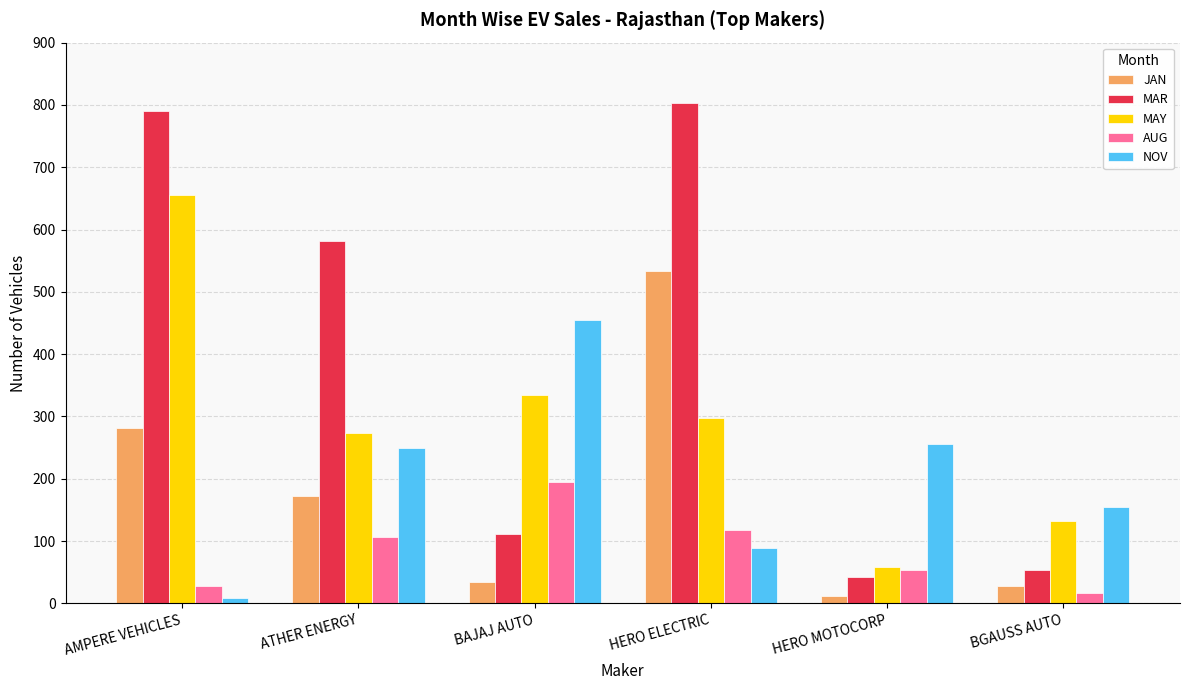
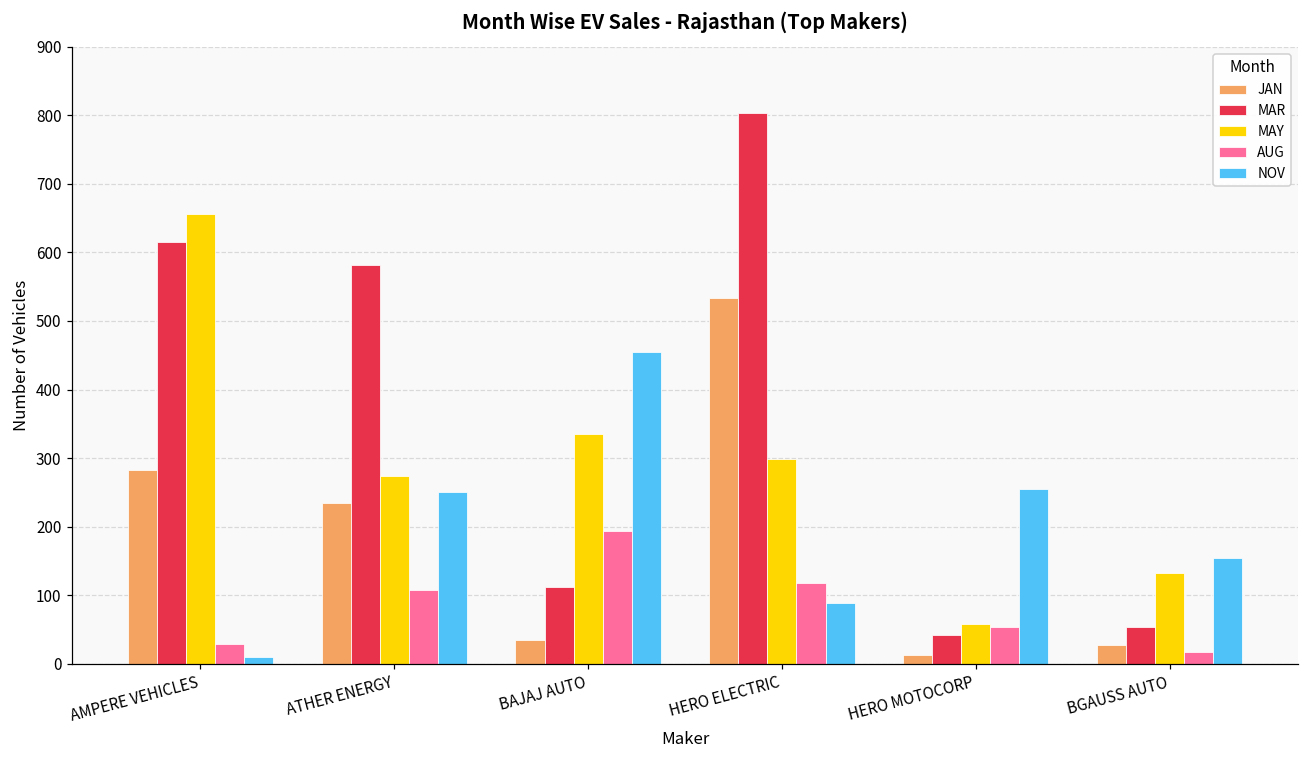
  {
    "JAN": {
      "AMPERE VEHICLES": 280,
-     "ATHER ENERGY": 170,
+     "ATHER ENERGY": 230,
      "BAJAJ AUTO": 30,
      "HERO ELECTRIC": 530,
      "HERO MOTOCORP": 10,
      "BGAUSS AUTO": 30
    },
    "MAR": {
-     "AMPERE VEHICLES": 790,
+     "AMPERE VEHICLES": 620,
      "ATHER ENERGY": 580,
      "BAJAJ AUTO": 110,
      "HERO ELECTRIC": 800,
      "HERO MOTOCORP": 40,
      "BGAUSS AUTO": 50
    },
    "MAY": {
      "AMPERE VEHICLES": 660,
      "ATHER ENERGY": 270,
      "BAJAJ AUTO": 340,
      "HERO ELECTRIC": 300,
      "HERO MOTOCORP": 60,
      "BGAUSS AUTO": 130
    },
    "AUG": {
      "AMPERE VEHICLES": 30,
      "ATHER ENERGY": 110,
      "BAJAJ AUTO": 190,
      "HERO ELECTRIC": 120,
      "HERO MOTOCORP": 50,
      "BGAUSS AUTO": 20
    },
    "NOV": {
      "AMPERE VEHICLES": 10,
      "ATHER ENERGY": 250,
      "BAJAJ AUTO": 460,
      "HERO ELECTRIC": 90,
      "HERO MOTOCORP": 260,
      "BGAUSS AUTO": 150
    }
  }
